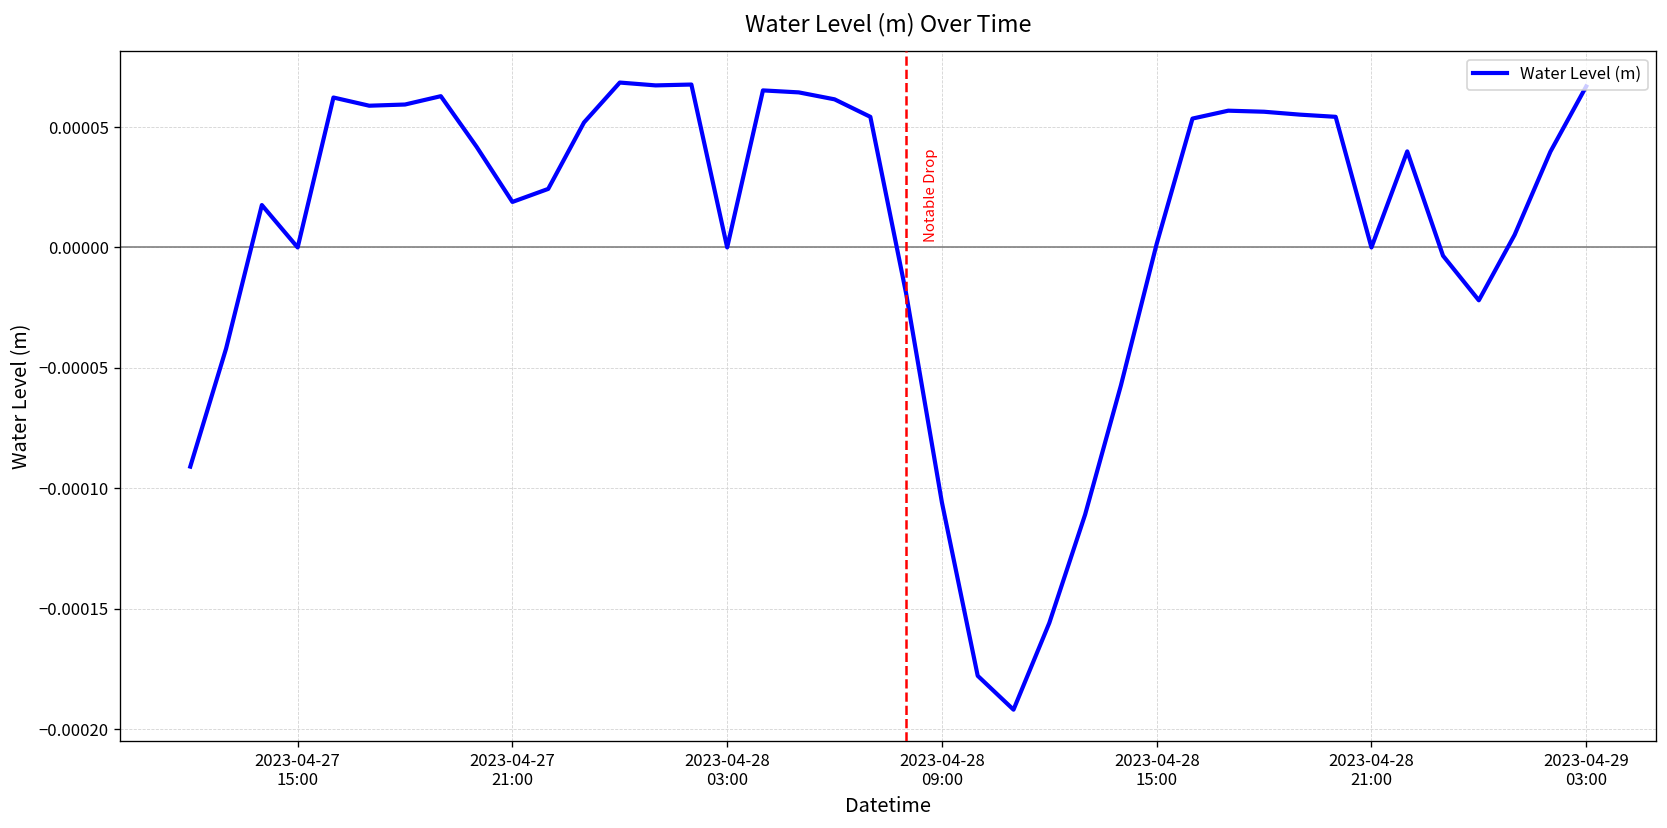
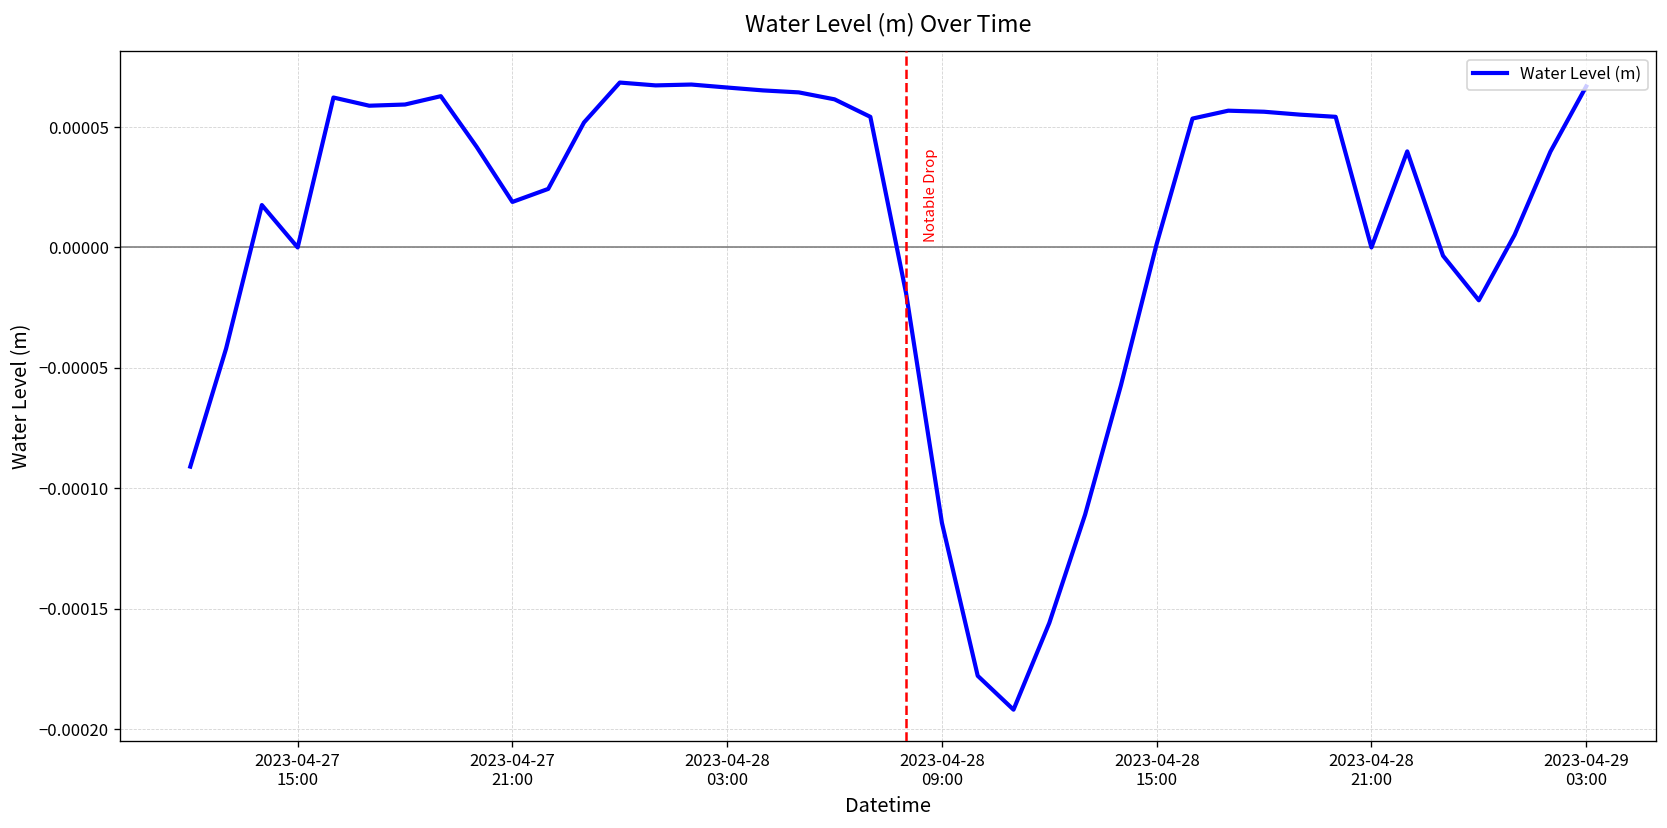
  {
    "2023-04-27 15:00": 0.000000,
    "2023-04-27 21:00": 0.000019,
-   "2023-04-28 03:00": 0.0000,
-   "2023-04-28 09:00": -0.000106,
+   "2023-04-28 03:00": 0.0001,
+   "2023-04-28 09:00": -0.000114,
    "2023-04-28 15:00": 0.000002,
    "2023-04-28 21:00": 0.000000
  }
